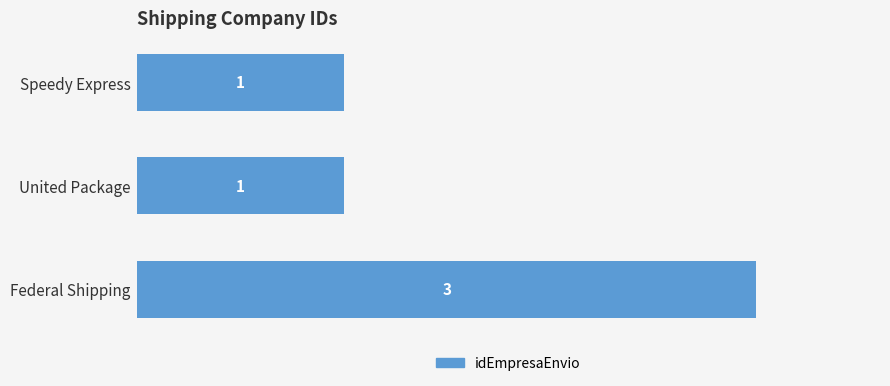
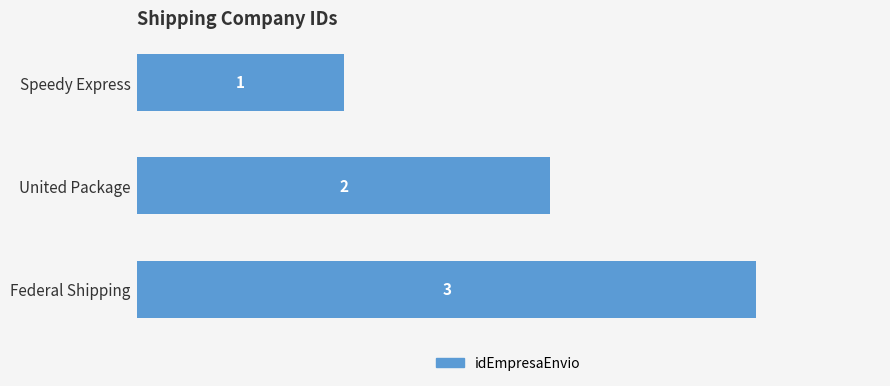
  {
    "Speedy Express": 1,
-   "United Package": 1,
+   "United Package": 2,
    "Federal Shipping": 3
  }
